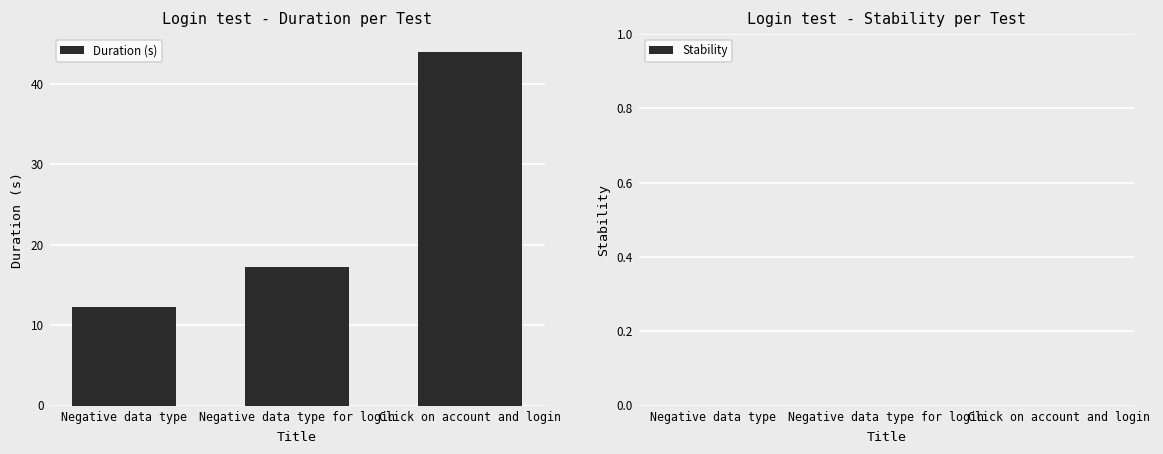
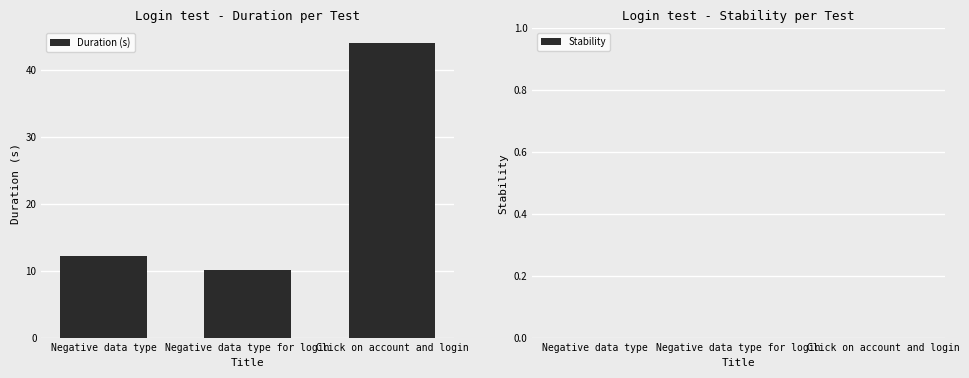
  {
    "Login test - Duration per Test": {
      "Negative data type": 12,
-     "Negative data type for login": 17,
+     "Negative data type for login": 10,
      "Click on account and login": 44
    },
    "Login test - Stability per Test": {
      "Negative data type": 0.00,
      "Negative data type for login": 0.00,
      "Click on account and login": 0.00
    }
  }
